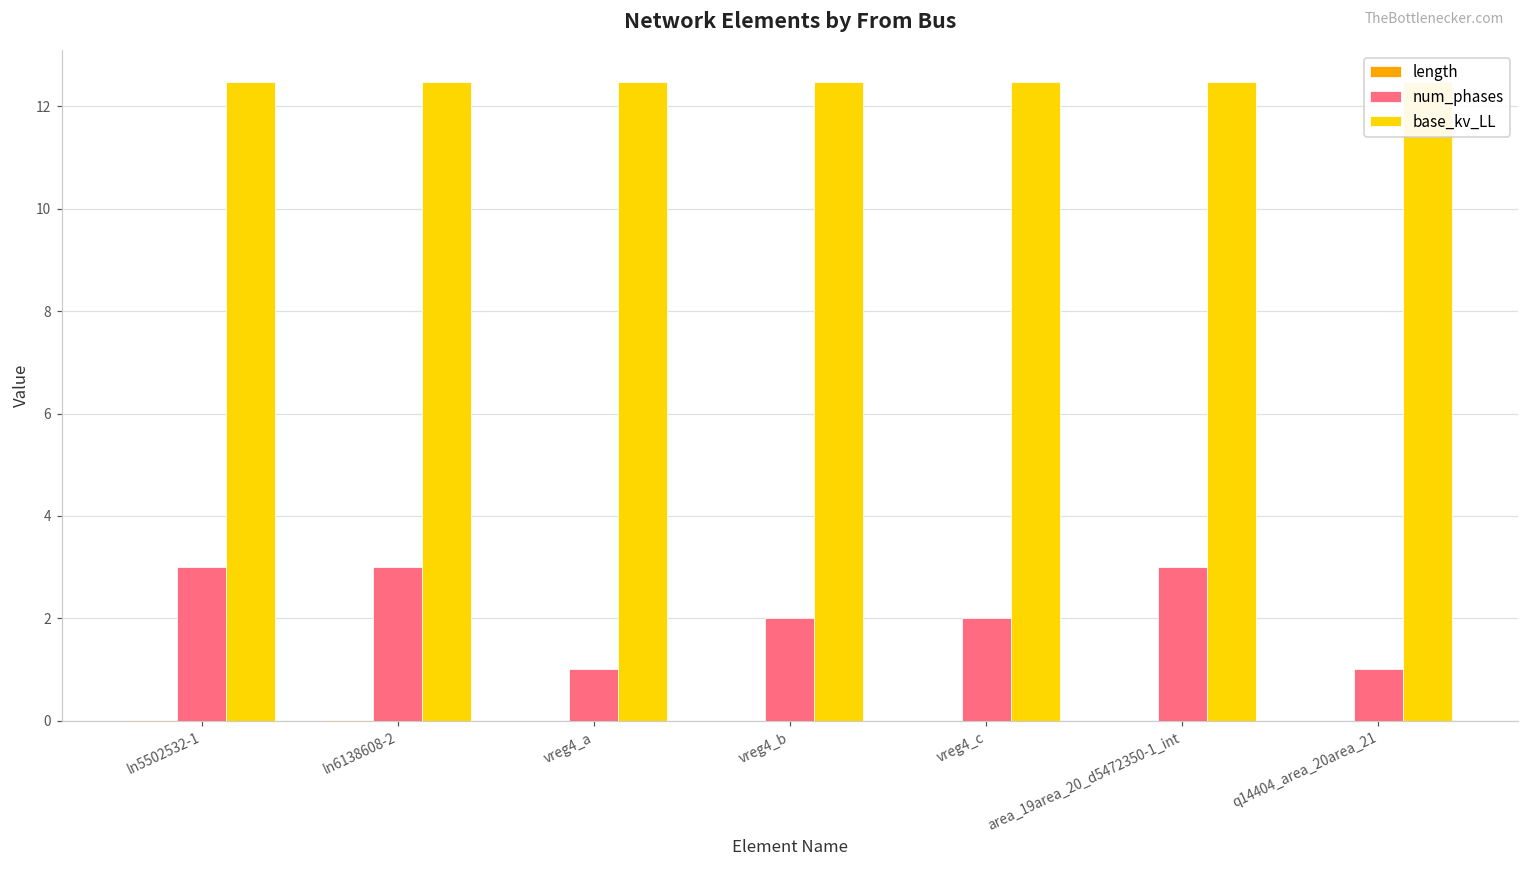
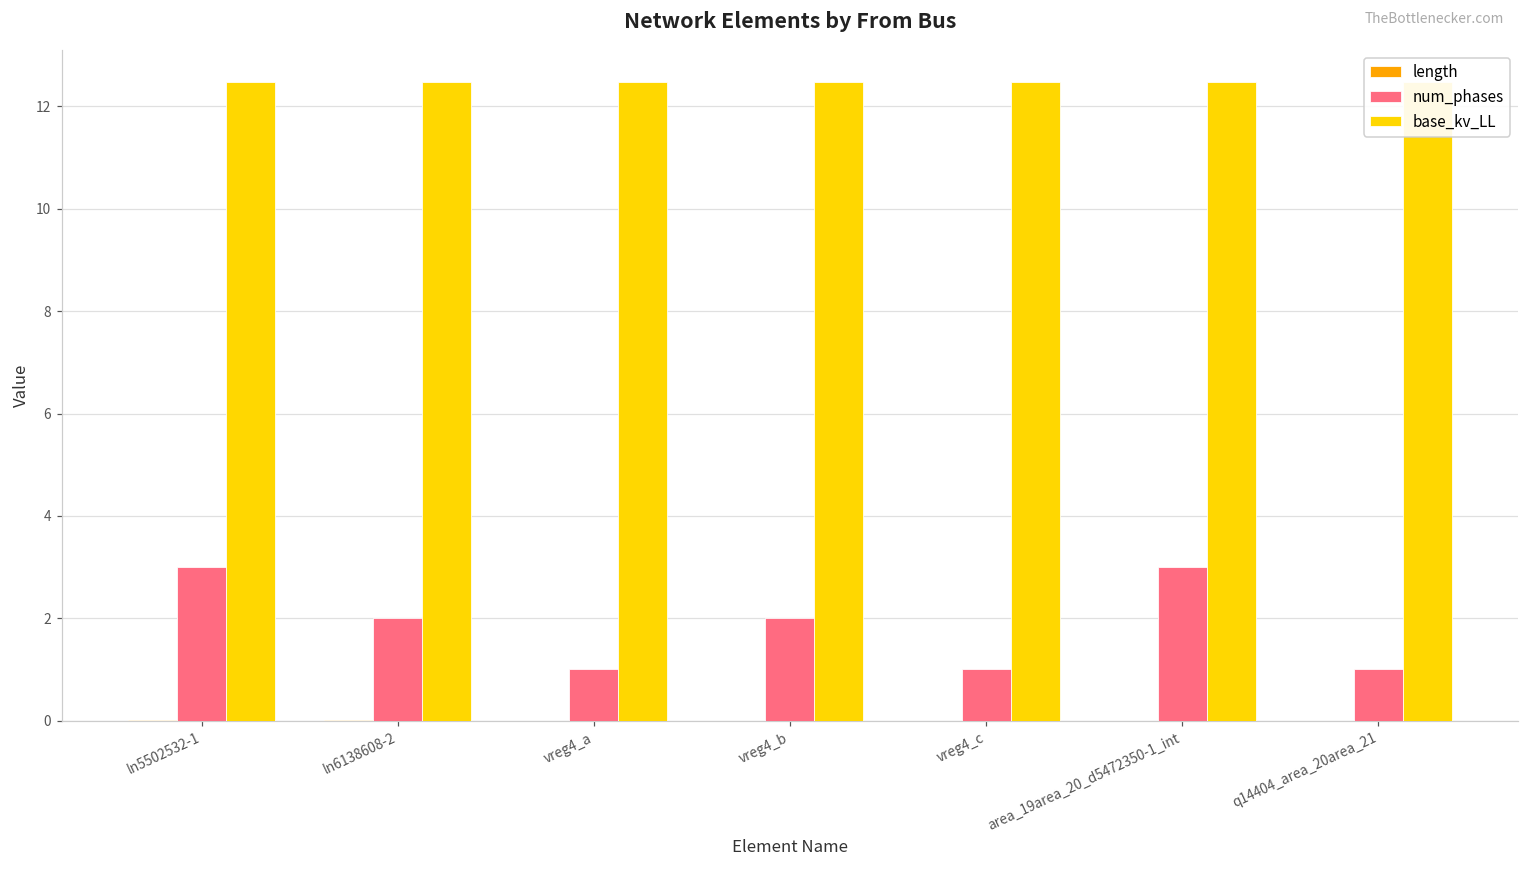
  {
    "num_phases": {
      "ln5502532-1": 3,
-     "ln6138608-2": 3,
+     "ln6138608-2": 2,
      "vreg4_a": 1,
      "vreg4_b": 2,
-     "vreg4_c": 2,
+     "vreg4_c": 1,
      "area_19area_20_d5472350-1_int": 3,
      "q14404_area_20area_21": 1
    }
  }
